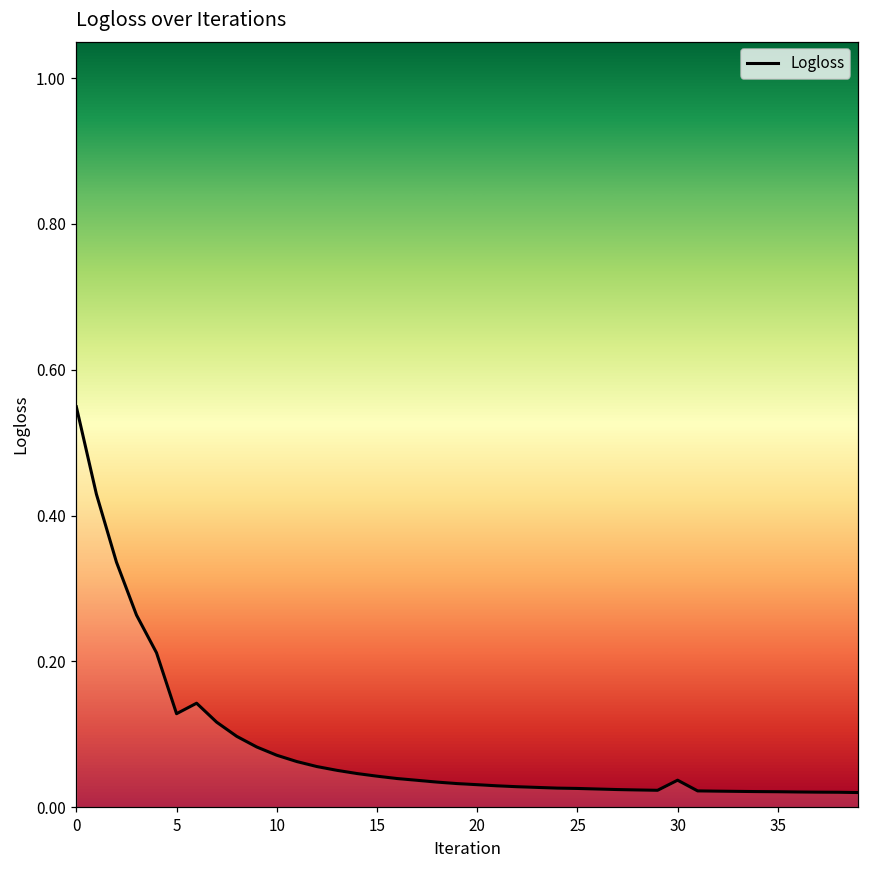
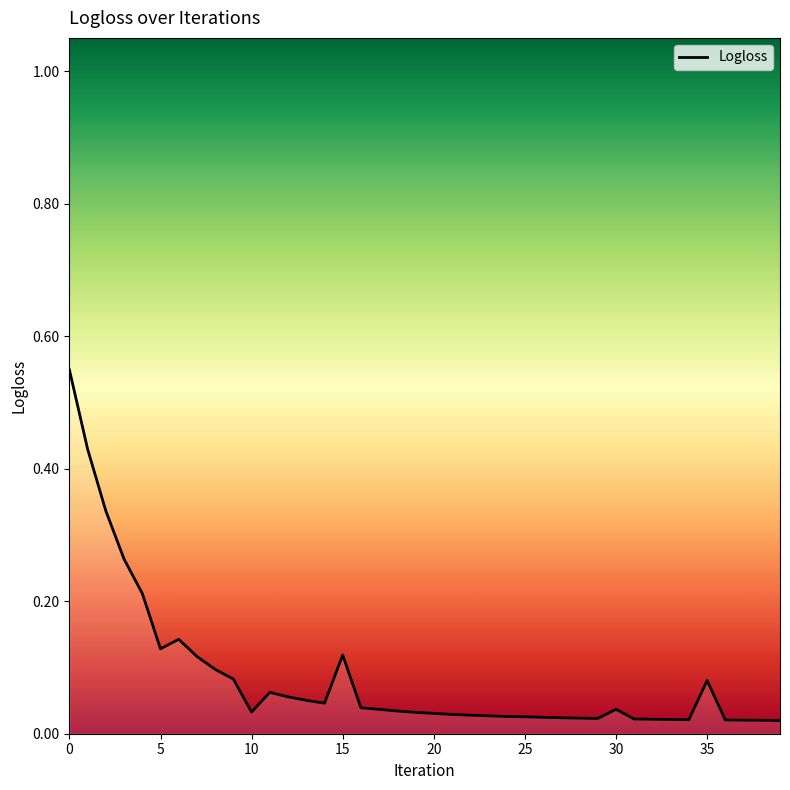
  {
    "0": 0.55,
    "5": 0.13,
-   "10": 0.07,
-   "15": 0.04,
+   "10": 0.03,
+   "15": 0.12,
    "20": 0.03,
    "25": 0.03,
    "30": 0.04,
-   "35": 0.02
+   "35": 0.08
  }
